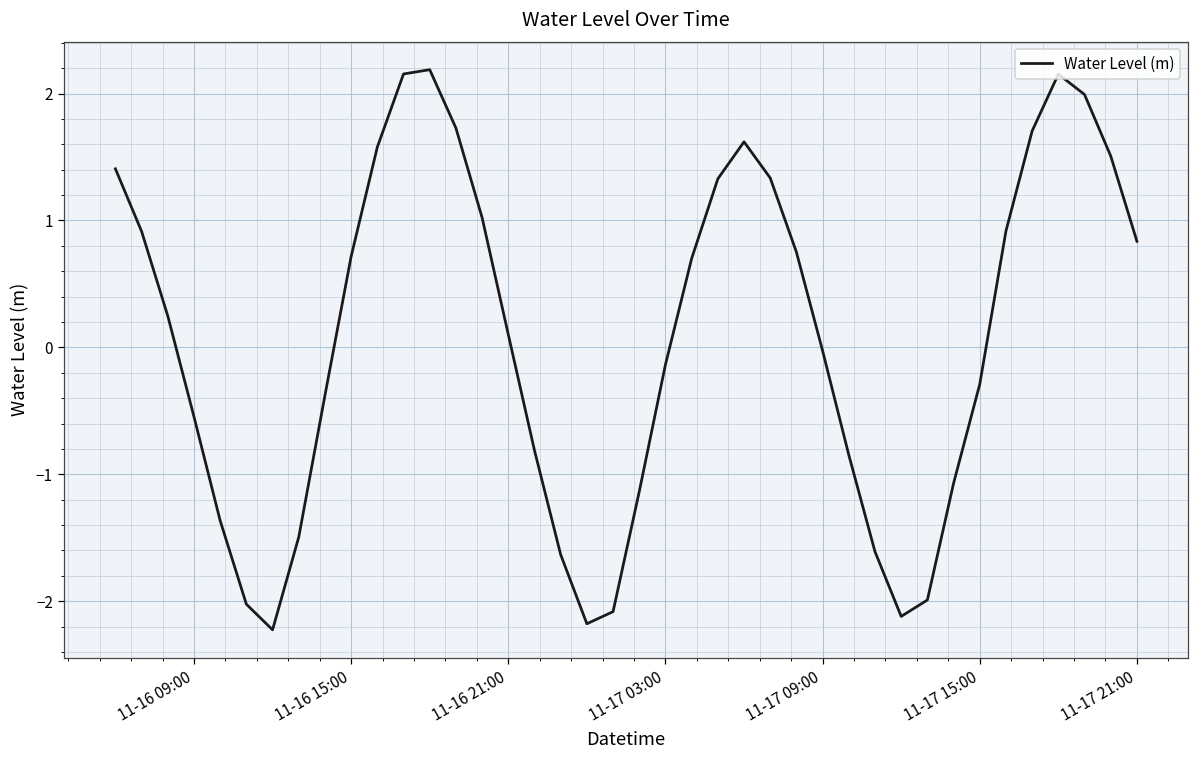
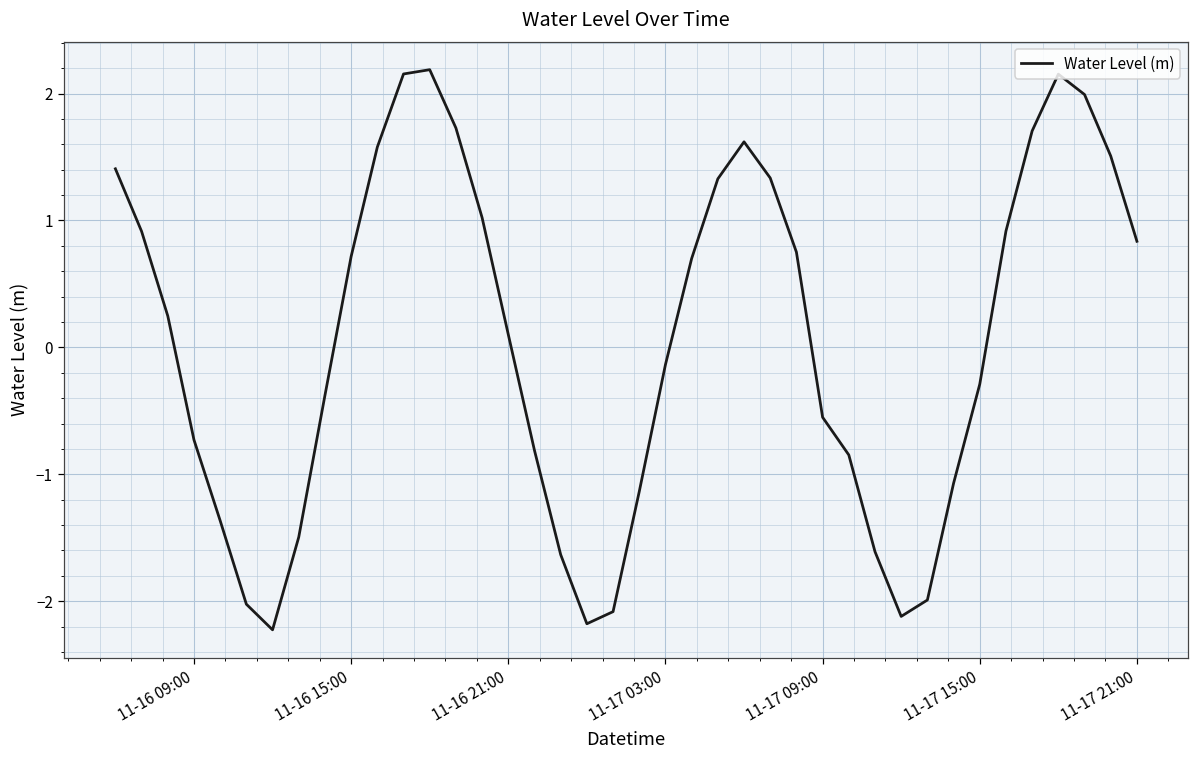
  {
-   "11-16 09:00": -0.55,
+   "11-16 09:00": -0.73,
    "11-16 15:00": 0.72,
    "11-16 21:00": 0.10,
    "11-17 03:00": -0.14,
-   "11-17 09:00": -0.03,
+   "11-17 09:00": -0.55,
    "11-17 15:00": -0.29,
    "11-17 21:00": 0.84
  }
